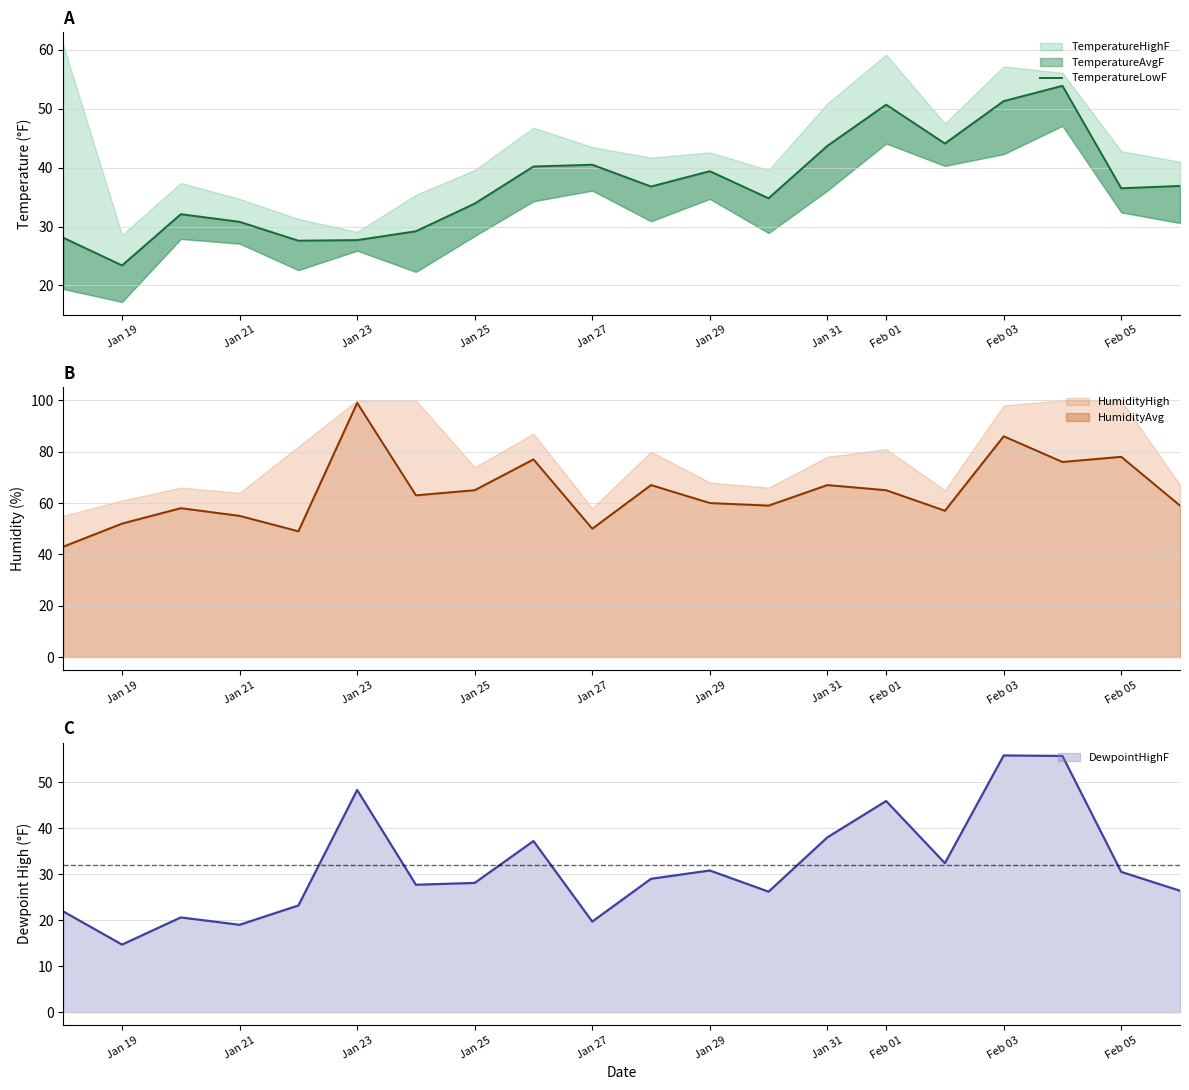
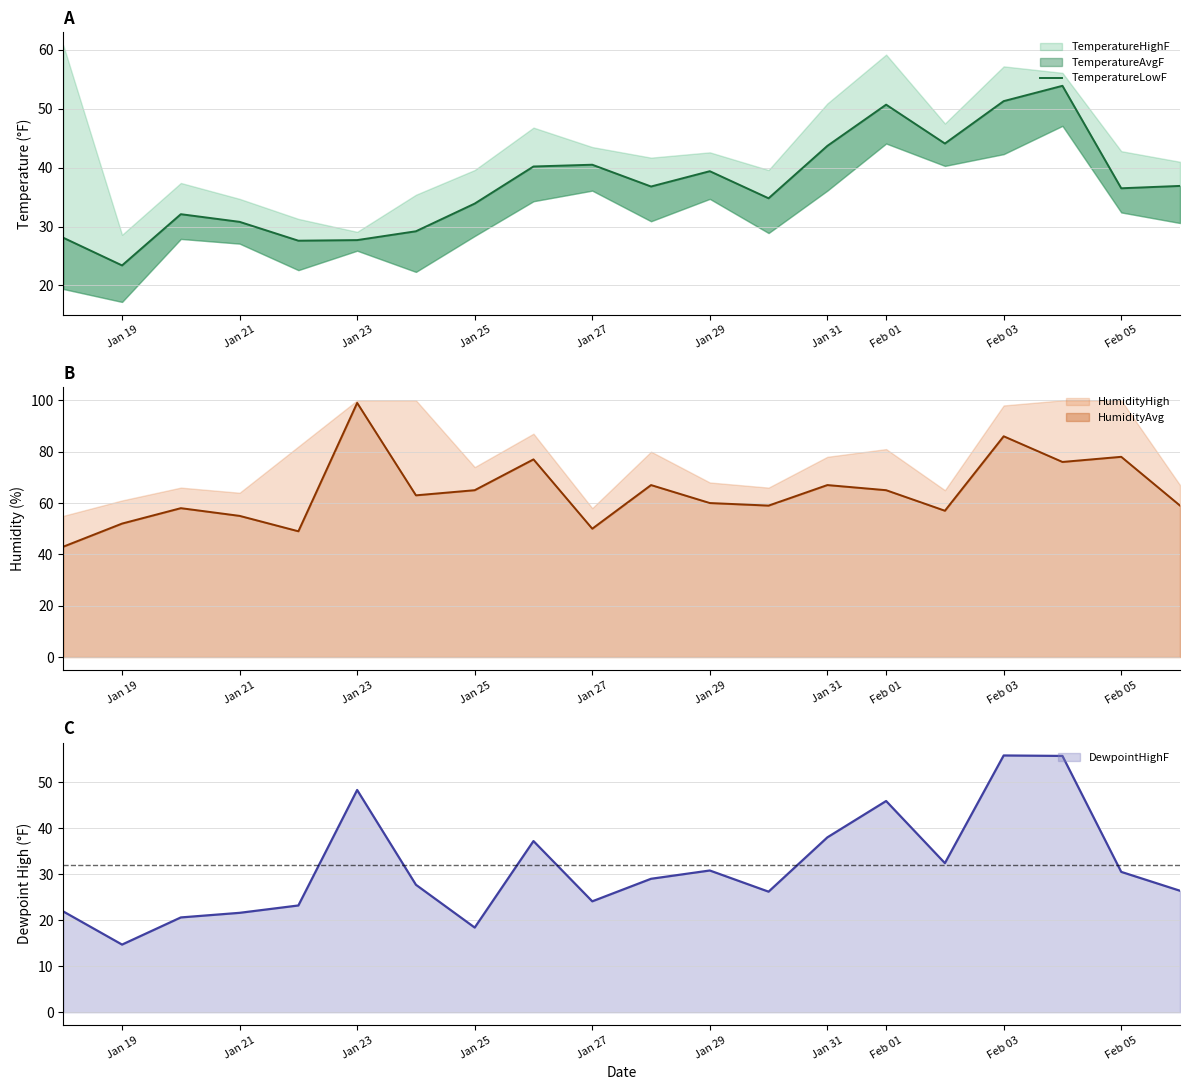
  {
    "C": {
      "Jan 19": 15,
-     "Jan 21": 19,
+     "Jan 21": 22,
      "Jan 23": 48,
-     "Jan 25": 28,
-     "Jan 27": 20,
+     "Jan 25": 18,
+     "Jan 27": 24,
      "Jan 29": 31,
      "Jan 31": 38,
      "Feb 01": 46,
      "Feb 03": 56,
      "Feb 05": 31
    }
  }
